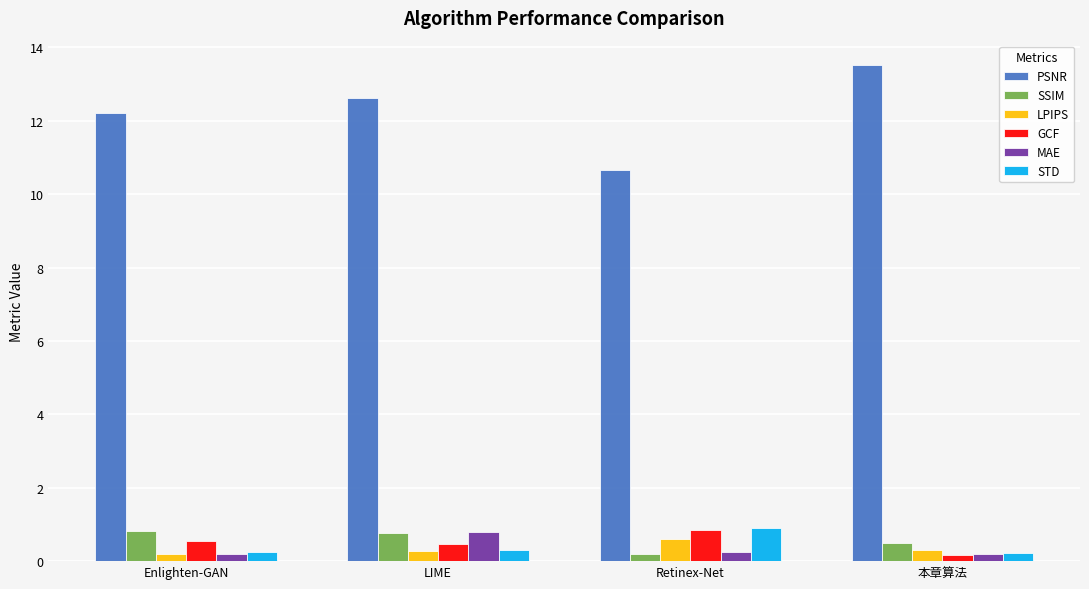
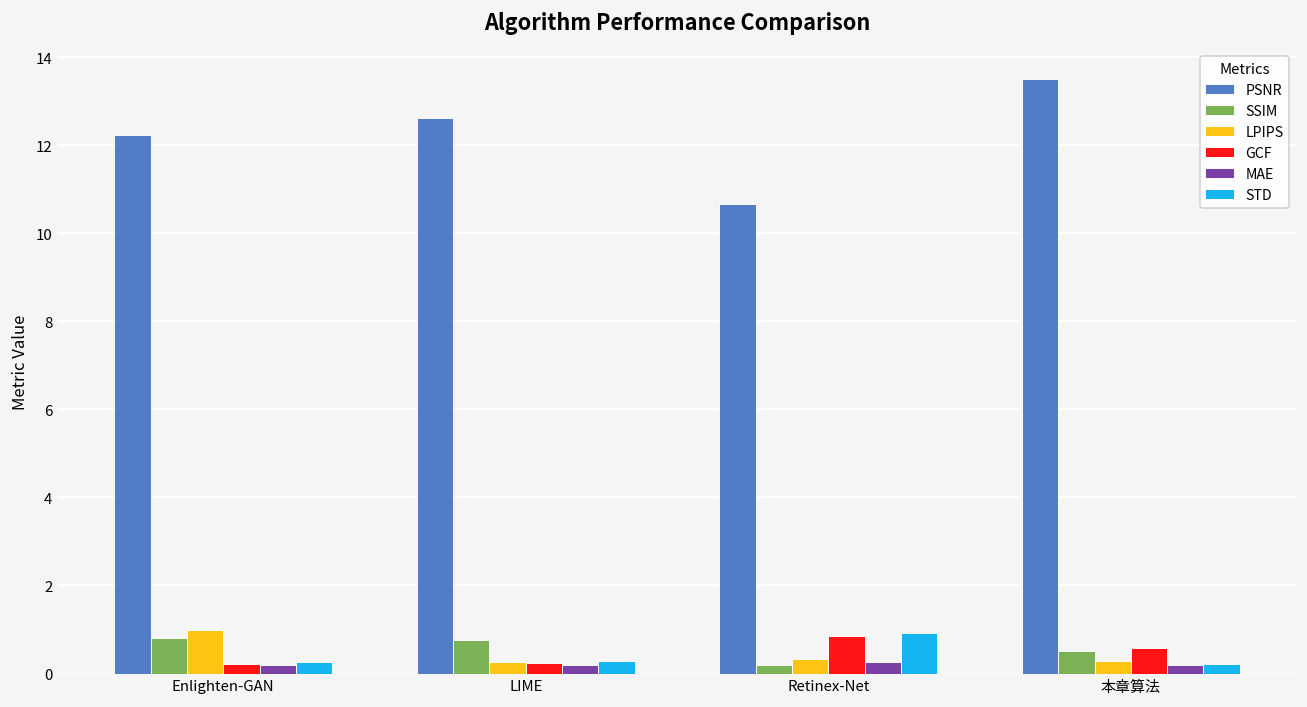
  {
    "PSNR": {
      "Enlighten-GAN": 12.2,
      "LIME": 12.6,
      "Retinex-Net": 10.7,
      "本章算法": 13.5
    },
    "SSIM": {
      "Enlighten-GAN": 0.8,
      "LIME": 0.8,
      "Retinex-Net": 0.2,
      "本章算法": 0.5
    },
    "LPIPS": {
-     "Enlighten-GAN": 0.2,
+     "Enlighten-GAN": 1.0,
      "LIME": 0.3,
-     "Retinex-Net": 0.6,
+     "Retinex-Net": 0.3,
      "本章算法": 0.3
    },
    "GCF": {
-     "Enlighten-GAN": 0.6,
-     "LIME": 0.5,
+     "Enlighten-GAN": 0.2,
+     "LIME": 0.2,
      "Retinex-Net": 0.9,
-     "本章算法": 0.2
+     "本章算法": 0.6
    },
    "MAE": {
      "Enlighten-GAN": 0.2,
-     "LIME": 0.8,
+     "LIME": 0.2,
      "Retinex-Net": 0.3,
      "本章算法": 0.2
    },
    "STD": {
      "Enlighten-GAN": 0.3,
      "LIME": 0.3,
      "Retinex-Net": 0.9,
      "本章算法": 0.2
    }
  }
